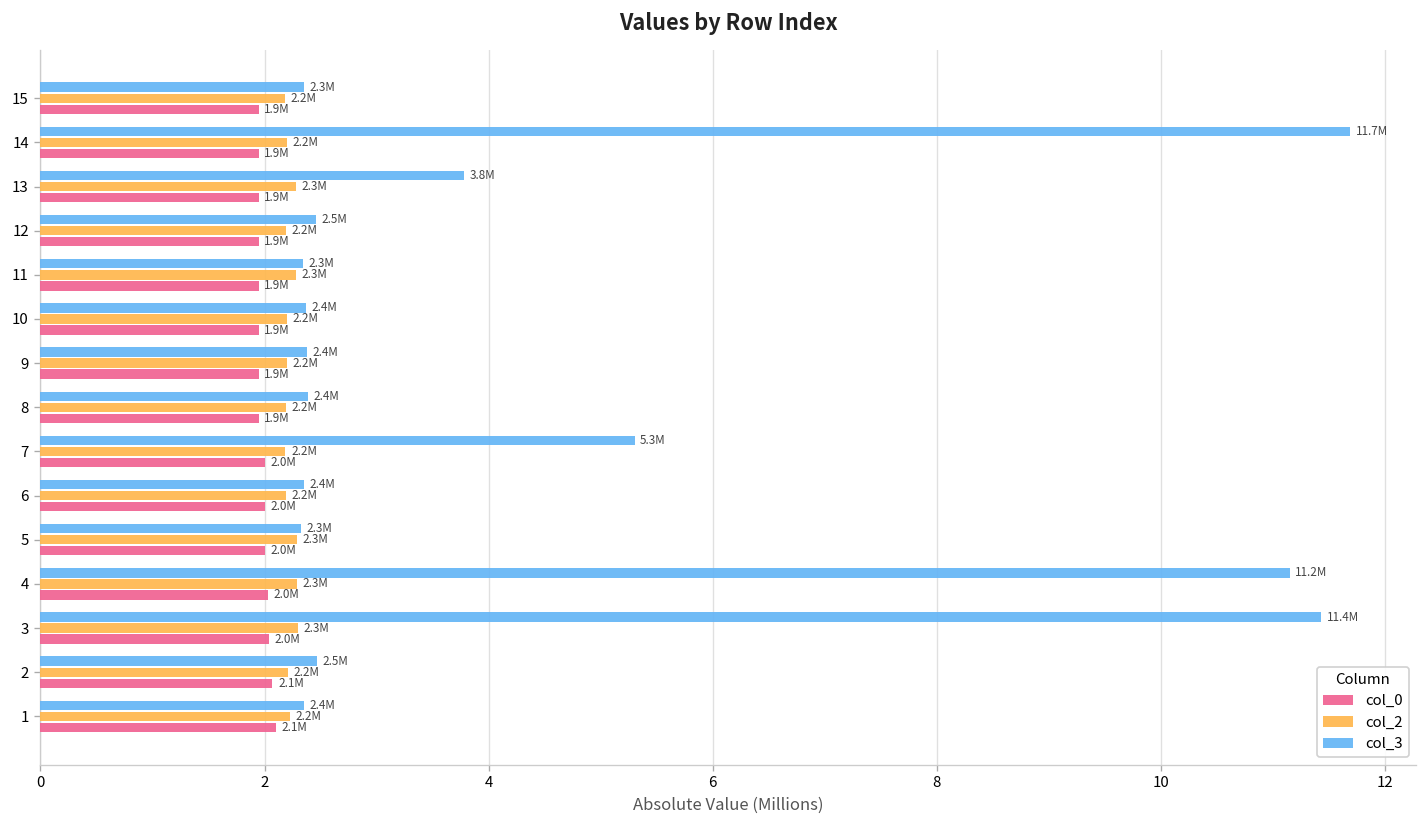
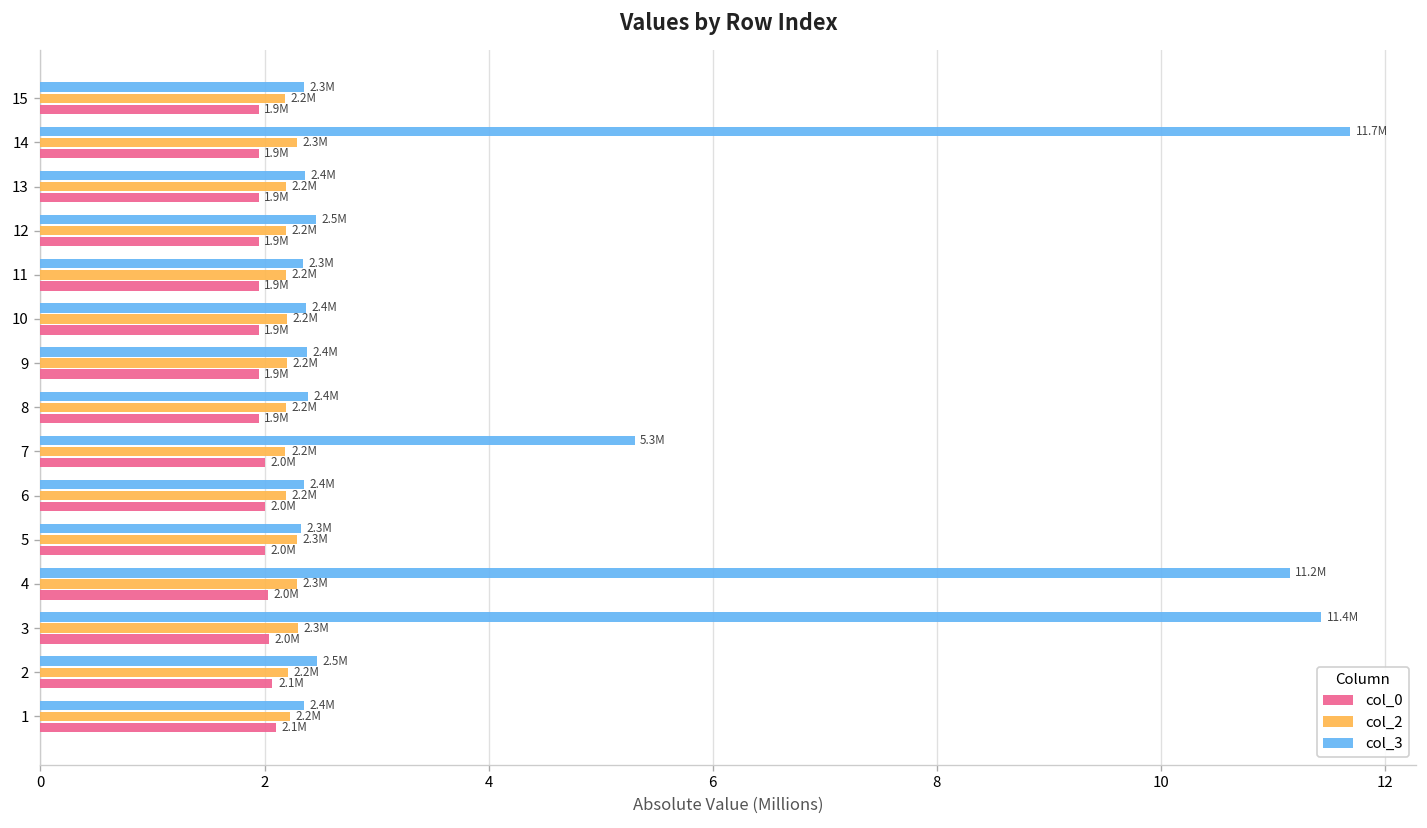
  {
    "col_0": {
      "15": "1.9M",
      "14": "1.9M",
      "13": "1.9M",
      "12": "1.9M",
      "11": "1.9M",
      "10": "1.9M",
      "9": "1.9M",
      "8": "1.9M",
      "7": "2.0M",
      "6": "2.0M",
      "5": "2.0M",
      "4": "2.0M",
      "3": "2.0M",
      "2": "2.1M",
      "1": "2.1M"
    },
    "col_2": {
      "15": "2.2M",
-     "14": "2.2M",
-     "13": "2.3M",
+     "14": "2.3M",
+     "13": "2.2M",
      "12": "2.2M",
-     "11": "2.3M",
+     "11": "2.2M",
      "10": "2.2M",
      "9": "2.2M",
      "8": "2.2M",
      "7": "2.2M",
      "6": "2.2M",
      "5": "2.3M",
      "4": "2.3M",
      "3": "2.3M",
      "2": "2.2M",
      "1": "2.2M"
    },
    "col_3": {
      "15": "2.3M",
      "14": "11.7M",
-     "13": "3.8M",
+     "13": "2.4M",
      "12": "2.5M",
      "11": "2.3M",
      "10": "2.4M",
      "9": "2.4M",
      "8": "2.4M",
      "7": "5.3M",
      "6": "2.4M",
      "5": "2.3M",
      "4": "11.2M",
      "3": "11.4M",
      "2": "2.5M",
      "1": "2.4M"
    }
  }
